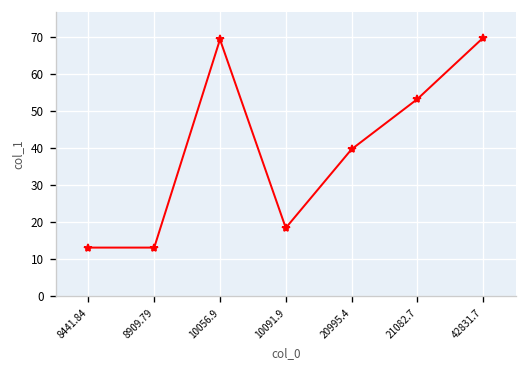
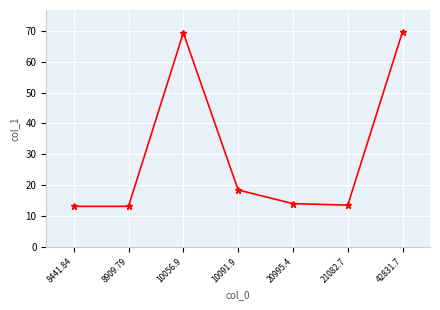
  {
    "8441.84": 13,
    "8909.79": 13,
    "10056.9": 69,
    "10091.9": 18,
-   "20995.4": 40,
-   "21082.7": 53,
+   "20995.4": 14,
+   "21082.7": 14,
    "42831.7": 70
  }
